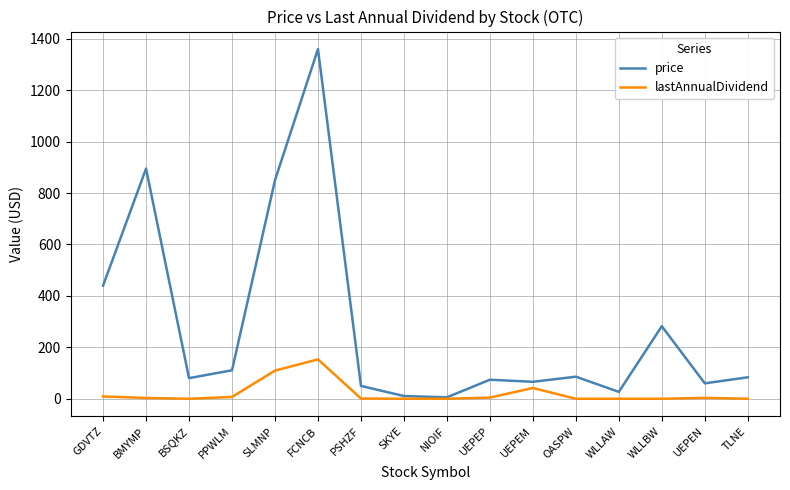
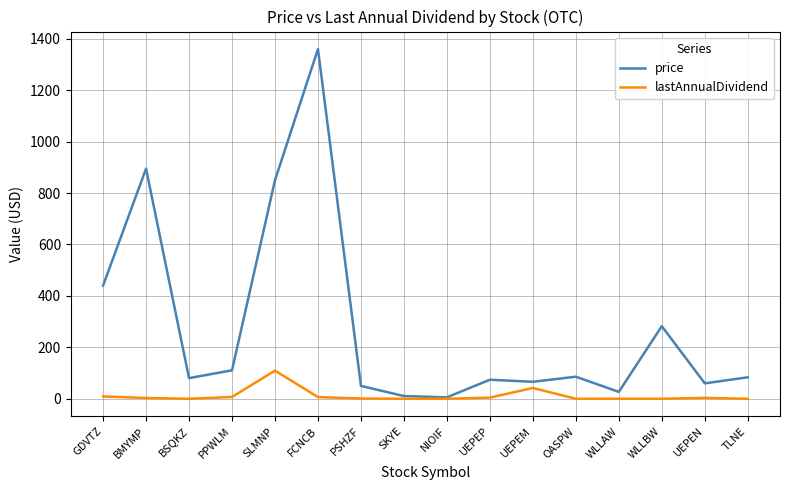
  {
    "price": {
      "GDVTZ": 440,
      "BMYMP": 900,
      "BSQKZ": 80,
      "PPWLM": 110,
      "SLMNP": 850,
      "FCNCB": 1360,
      "PSHZF": 50,
      "SKYE": 10,
      "UEPEP": 70,
      "UEPEM": 70,
      "OASPW": 90,
      "WLLAW": 30,
      "WLLBW": 280,
      "UEPEN": 60,
      "TLNE": 80
    },
    "lastAnnualDividend": {
      "GDVTZ": 10,
      "BMYMP": 0,
      "BSQKZ": 0,
      "PPWLM": 10,
      "SLMNP": 110,
-     "FCNCB": 150,
+     "FCNCB": 10,
      "PSHZF": 0,
      "SKYE": 0,
      "UEPEP": 0,
      "UEPEM": 40,
      "OASPW": 0,
      "WLLAW": 0,
      "WLLBW": 0,
      "UEPEN": 0,
      "TLNE": 0
    }
  }
